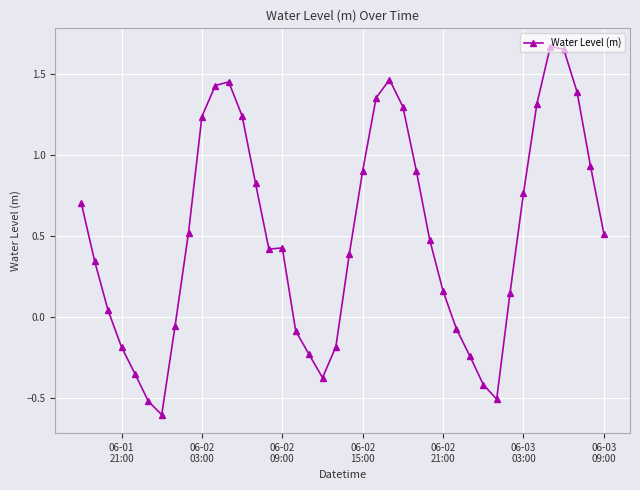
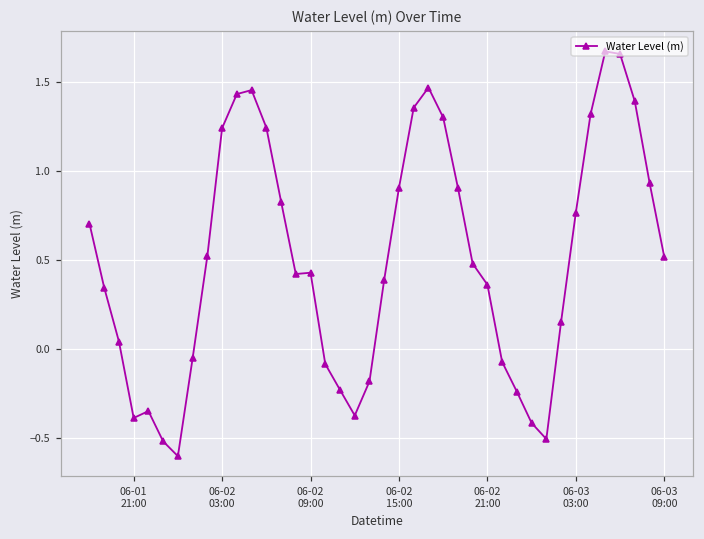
  {
-   "06-01 21:00": -0.19,
+   "06-01 21:00": -0.39,
    "06-02 03:00": 1.24,
    "06-02 09:00": 0.43,
    "06-02 15:00": 0.90,
-   "06-02 21:00": 0.16,
+   "06-02 21:00": 0.36,
    "06-03 03:00": 0.76,
    "06-03 09:00": 0.52
  }
